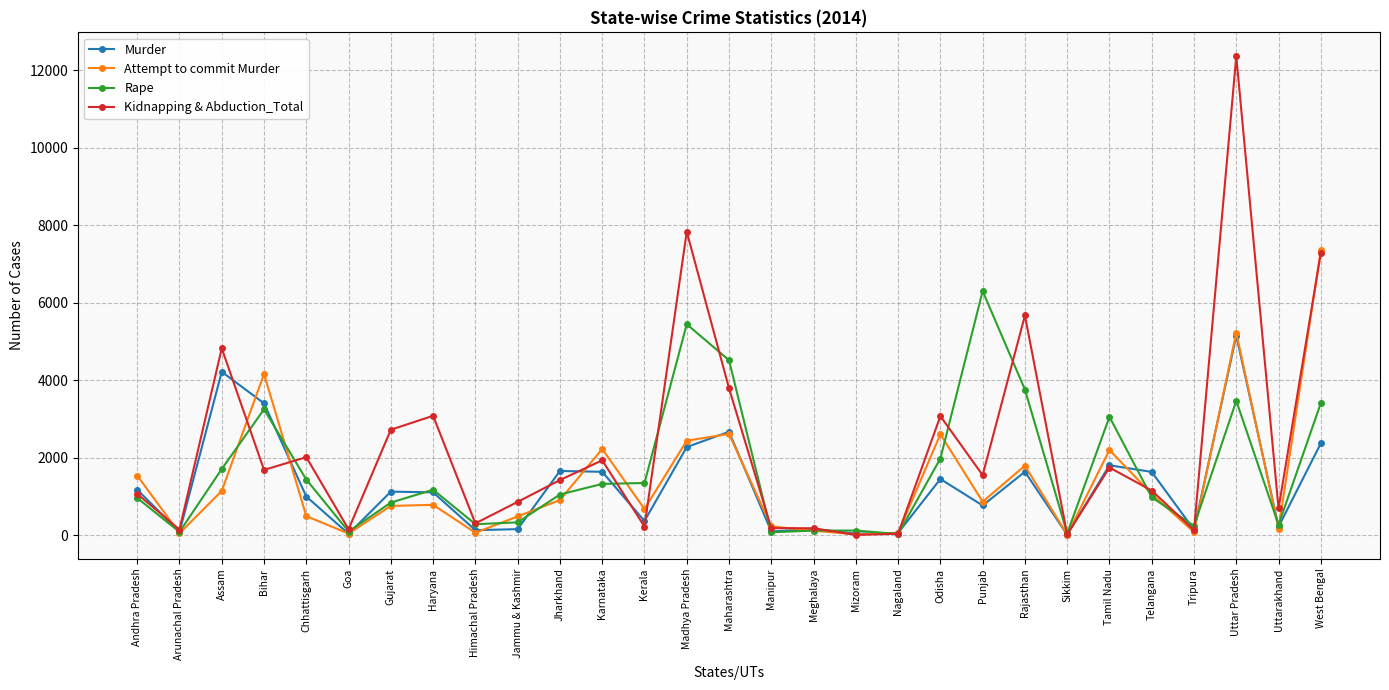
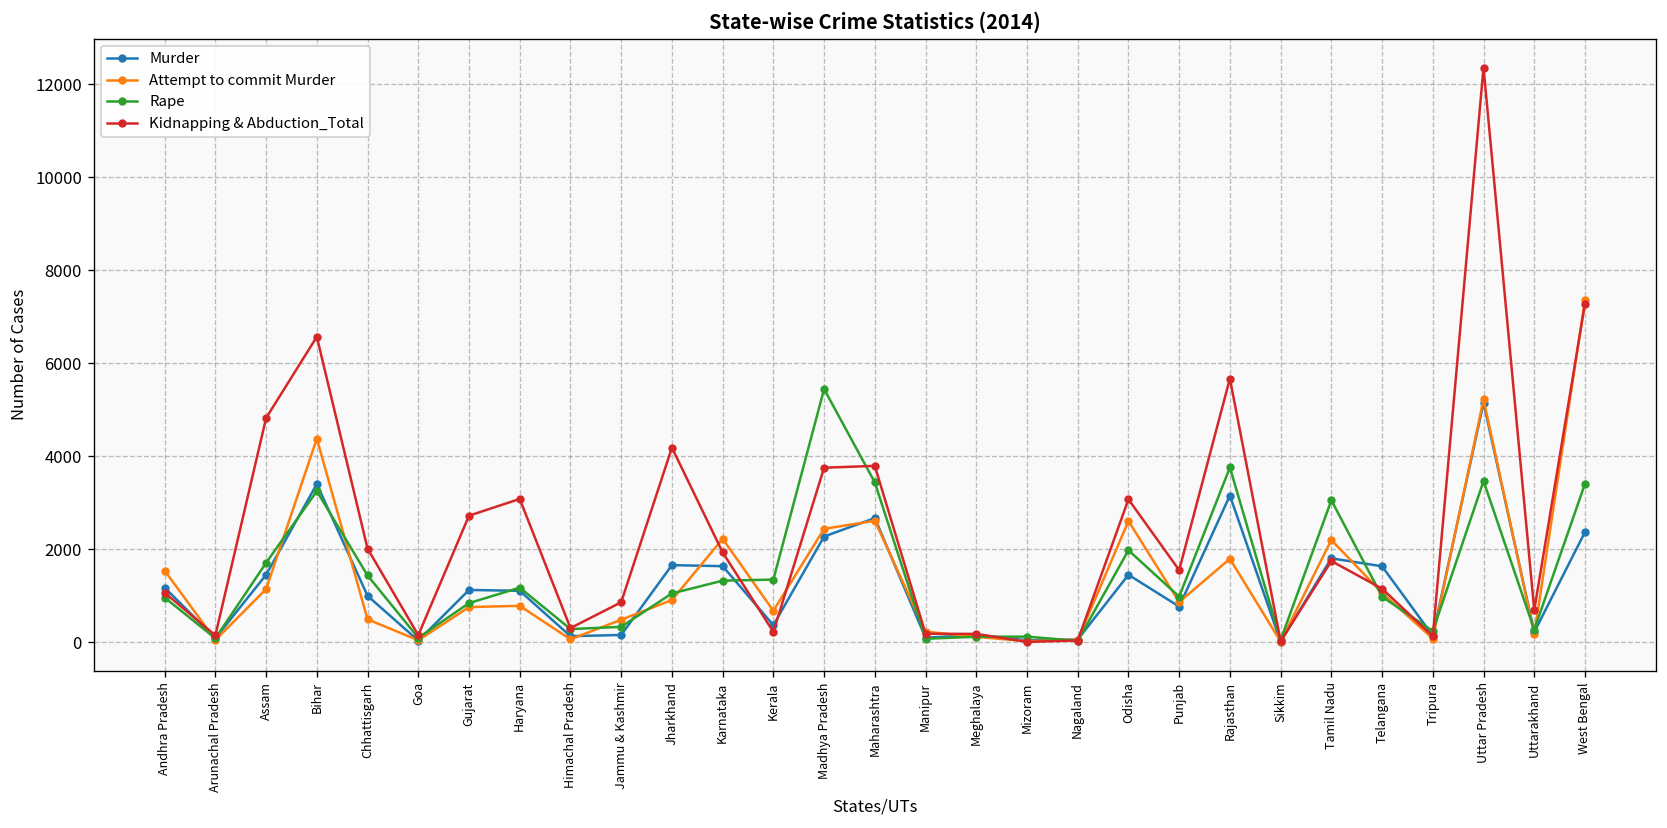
  {
    "Murder": {
      "Andhra Pradesh": 1200,
-     "Assam": 4200,
+     "Assam": 1500,
      "Bihar": 3400,
      "Chhattisgarh": 1000,
      "Gujarat": 1100,
      "Haryana": 1100,
      "Jammu & Kashmir": 200,
      "Jharkhand": 1700,
      "Karnataka": 1600,
      "Kerala": 400,
      "Madhya Pradesh": 2300,
      "Odisha": 1500,
      "Punjab": 800,
-     "Rajasthan": 1600,
+     "Rajasthan": 3200,
      "Telangana": 1600,
      "Uttar Pradesh": 5200,
      "West Bengal": 2400
    },
    "Attempt to commit Murder": {
      "Andhra Pradesh": 1500,
      "Assam": 1100,
-     "Bihar": 4200,
+     "Bihar": 4400,
      "Chhattisgarh": 500,
      "Gujarat": 800,
      "Haryana": 800,
      "Jammu & Kashmir": 500,
      "Jharkhand": 900,
      "Karnataka": 2200,
      "Kerala": 700,
      "Madhya Pradesh": 2400,
      "Odisha": 2600,
      "Punjab": 900,
      "Rajasthan": 1800,
      "Tamil Nadu": 2200,
      "Telangana": 1100,
      "Uttar Pradesh": 5200,
      "West Bengal": 7400
    },
    "Rape": {
      "Andhra Pradesh": 1000,
      "Assam": 1700,
      "Bihar": 3200,
      "Chhattisgarh": 1400,
      "Gujarat": 800,
      "Haryana": 1200,
      "Jammu & Kashmir": 300,
      "Jharkhand": 1100,
      "Karnataka": 1300,
      "Kerala": 1300,
      "Madhya Pradesh": 5400,
-     "Maharashtra": 4500,
+     "Maharashtra": 3400,
      "Mizoram": 100,
      "Odisha": 2000,
-     "Punjab": 6300,
+     "Punjab": 1000,
      "Rajasthan": 3800,
      "Tamil Nadu": 3100,
      "Telangana": 1000,
      "Tripura": 200,
      "Uttar Pradesh": 3500,
      "West Bengal": 3400
    },
    "Kidnapping & Abduction_Total": {
      "Andhra Pradesh": 1100,
      "Assam": 4800,
-     "Bihar": 1700,
+     "Bihar": 6600,
      "Chhattisgarh": 2000,
      "Gujarat": 2700,
      "Haryana": 3100,
      "Jammu & Kashmir": 900,
-     "Jharkhand": 1400,
+     "Jharkhand": 4200,
      "Karnataka": 1900,
      "Kerala": 200,
-     "Madhya Pradesh": 7800,
+     "Madhya Pradesh": 3800,
      "Maharashtra": 3800,
      "Odisha": 3100,
      "Punjab": 1600,
      "Rajasthan": 5700,
      "Telangana": 1200,
      "Uttar Pradesh": 12400,
      "Uttarakhand": 700,
      "West Bengal": 7300
    }
  }
